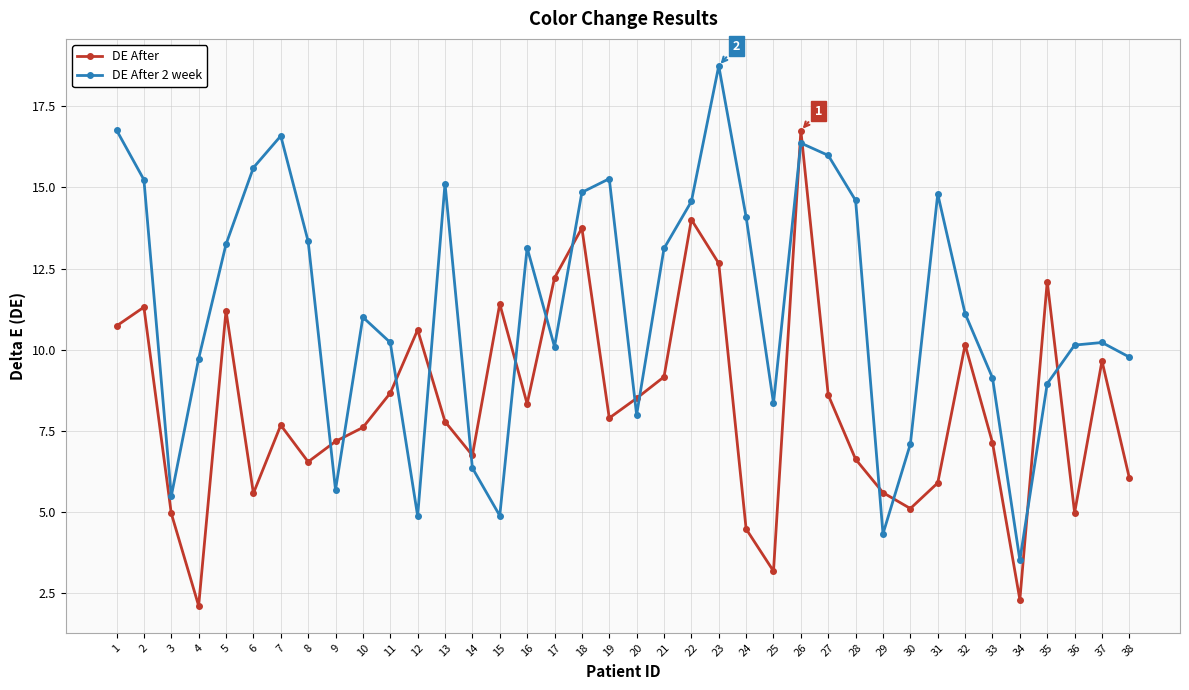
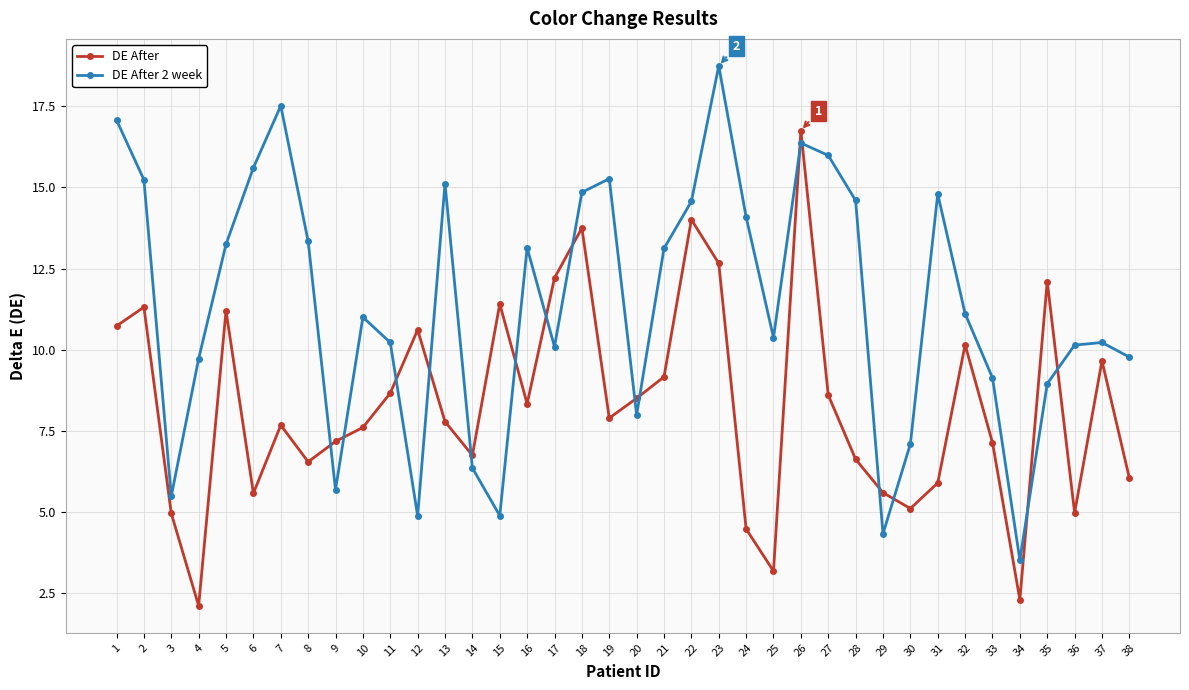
  {
    "DE After": {
      "1": 10.7,
      "2": 11.3,
      "3": 5.0,
      "4": 2.1,
      "5": 11.2,
      "6": 5.6,
      "7": 7.7,
      "8": 6.5,
      "9": 7.2,
      "10": 7.6,
      "11": 8.7,
      "12": 10.6,
      "13": 7.8,
      "14": 6.7,
      "15": 11.4,
      "16": 8.3,
      "17": 12.2,
      "18": 13.8,
      "19": 7.9,
      "20": 8.5,
      "21": 9.2,
      "22": 14.0,
      "23": 12.7,
      "24": 4.5,
      "25": 3.2,
      "27": 8.6,
      "28": 6.6,
      "29": 5.6,
      "30": 5.1,
      "31": 5.9,
      "32": 10.2,
      "33": 7.1,
      "34": 2.3,
      "35": 12.1,
      "36": 5.0,
      "37": 9.7,
      "38": 6.0
    },
    "DE After 2 week": {
-     "1": 16.8,
+     "1": 17.1,
      "2": 15.2,
      "3": 5.5,
      "4": 9.7,
      "5": 13.3,
      "6": 15.6,
-     "7": 16.6,
+     "7": 17.5,
      "8": 13.3,
      "9": 5.7,
      "10": 11.0,
      "11": 10.2,
      "12": 4.9,
      "13": 15.1,
      "14": 6.4,
      "15": 4.9,
      "16": 13.1,
      "17": 10.1,
      "18": 14.9,
      "19": 15.3,
      "20": 8.0,
      "21": 13.1,
      "22": 14.6,
      "24": 14.1,
-     "25": 8.4,
+     "25": 10.4,
      "26": 16.4,
      "27": 16.0,
      "28": 14.6,
      "29": 4.3,
      "30": 7.1,
      "31": 14.8,
      "32": 11.1,
      "33": 9.1,
      "34": 3.5,
      "35": 9.0,
      "36": 10.1,
      "37": 10.2,
      "38": 9.8
    }
  }
